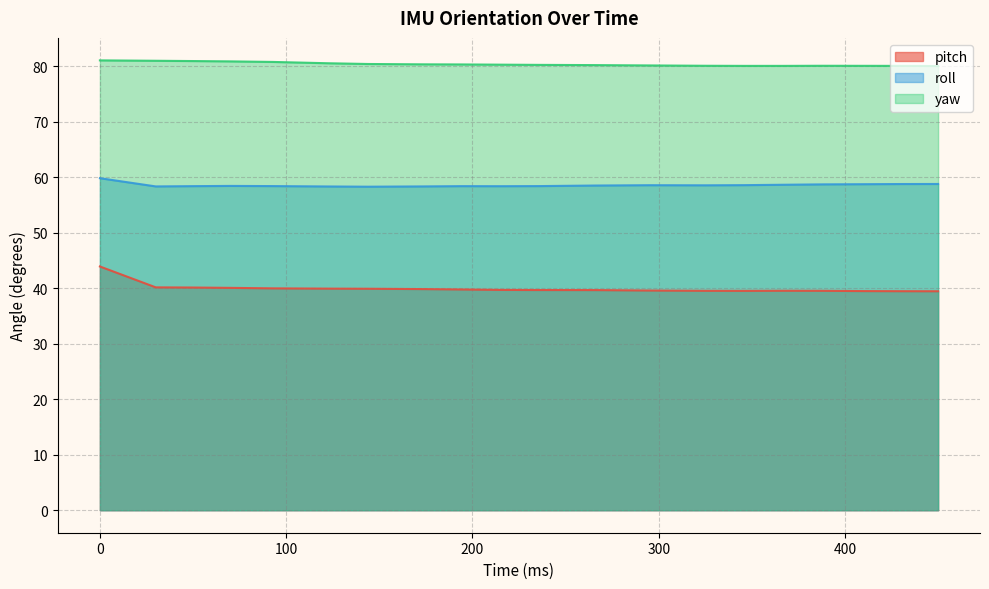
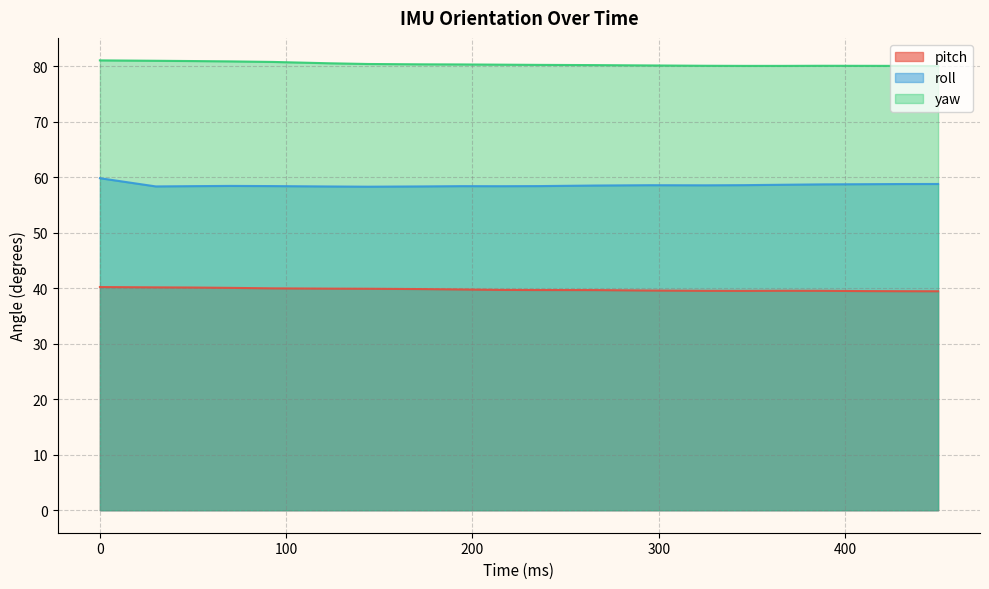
  {
    "pitch": {
-     "0": 44
+     "0": 40
    },
    "roll": {
      "0": 60
    },
    "yaw": {
      "0": 81
    }
  }
